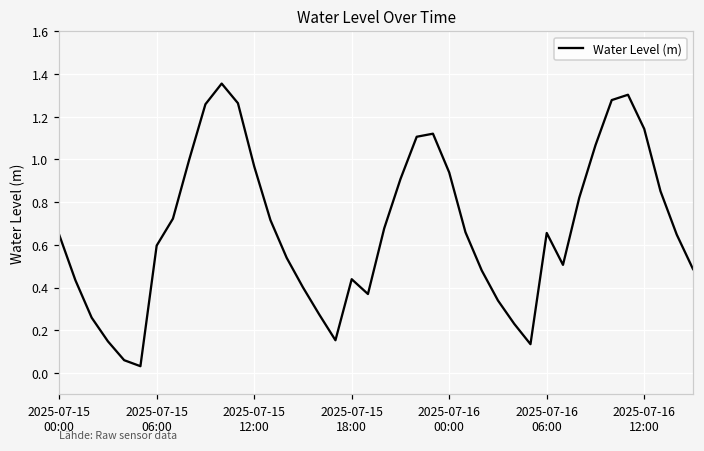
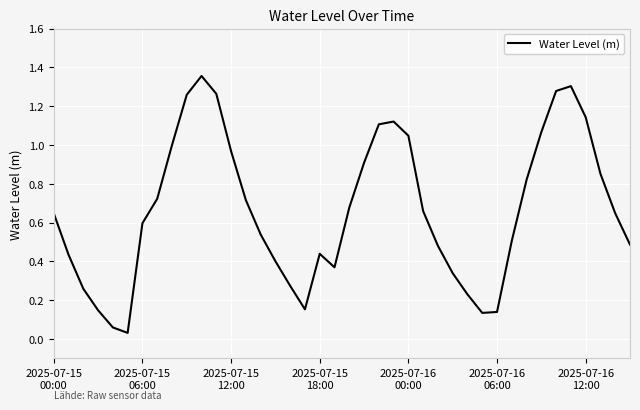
  {
    "2025-07-15 00:00": 0.65,
    "2025-07-15 06:00": 0.60,
    "2025-07-15 12:00": 0.97,
    "2025-07-15 18:00": 0.44,
-   "2025-07-16 00:00": 0.94,
-   "2025-07-16 06:00": 0.66,
+   "2025-07-16 00:00": 1.05,
+   "2025-07-16 06:00": 0.14,
    "2025-07-16 12:00": 1.14
  }
